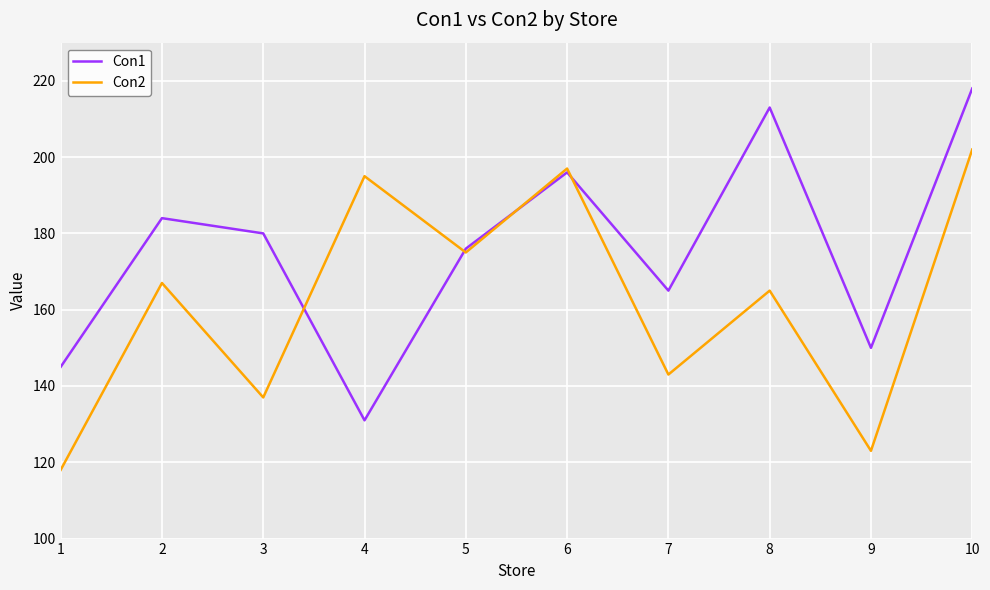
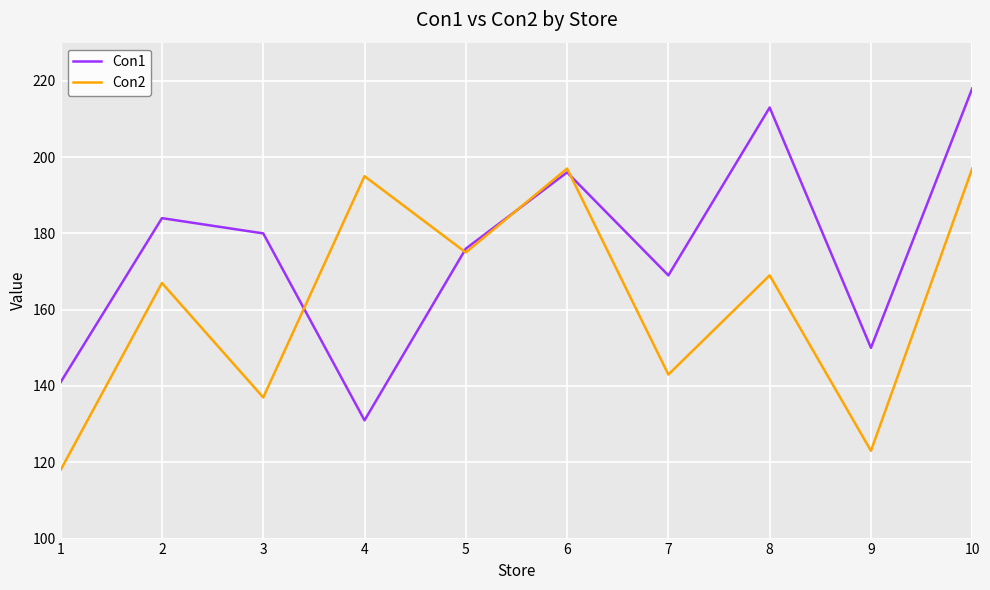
  {
    "Con1": {
-     "1": 145,
+     "1": 141,
      "2": 184,
      "3": 180,
      "4": 131,
      "5": 176,
      "6": 196,
-     "7": 165,
+     "7": 169,
      "8": 213,
      "9": 150,
      "10": 218
    },
    "Con2": {
      "1": 118,
      "2": 167,
      "3": 137,
      "4": 195,
      "5": 175,
      "6": 197,
      "7": 143,
-     "8": 165,
+     "8": 169,
      "9": 123,
-     "10": 202
+     "10": 197
    }
  }
